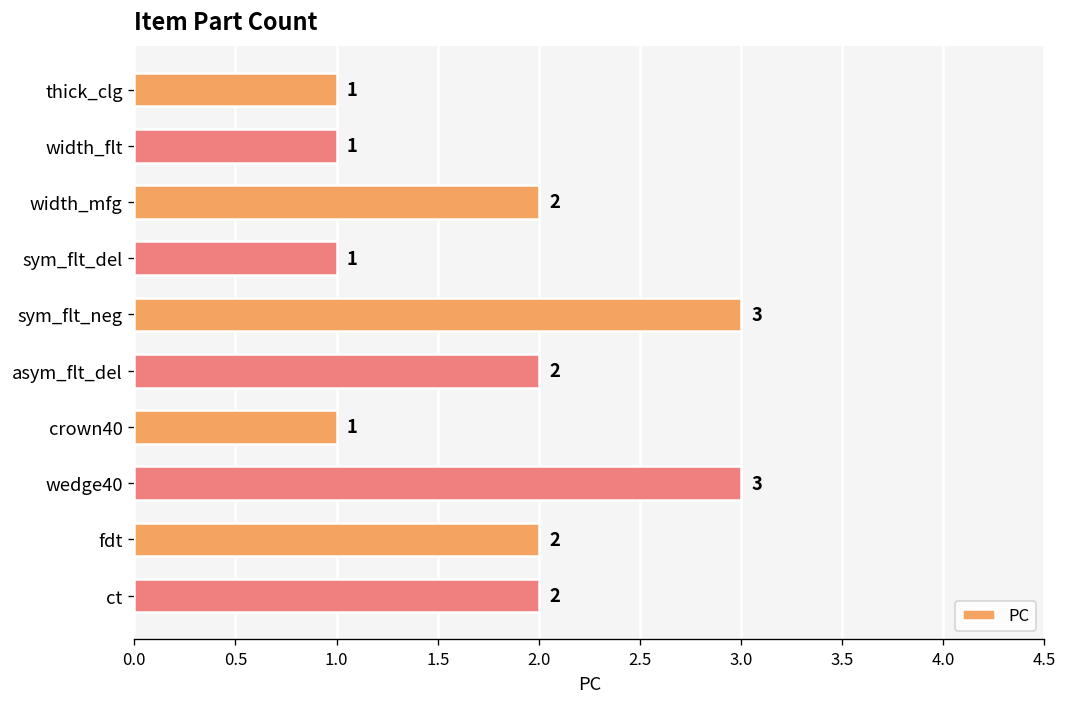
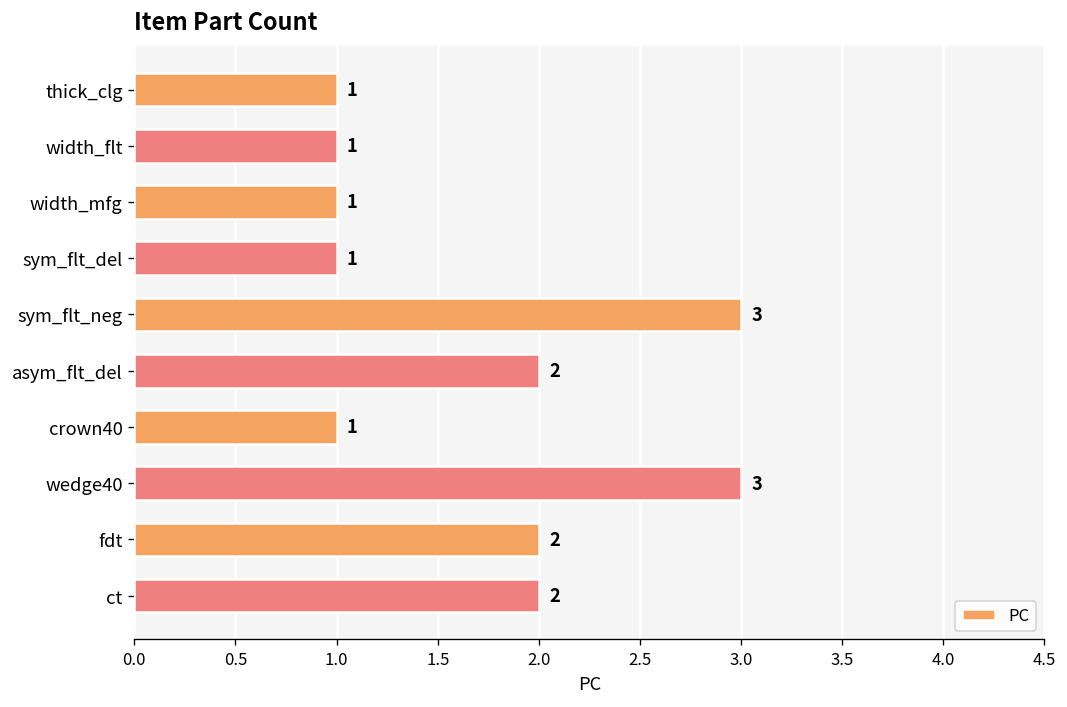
  {
    "thick_clg": 1,
    "width_flt": 1,
-   "width_mfg": 2,
+   "width_mfg": 1,
    "sym_flt_del": 1,
    "sym_flt_neg": 3,
    "asym_flt_del": 2,
    "crown40": 1,
    "wedge40": 3,
    "fdt": 2,
    "ct": 2
  }
